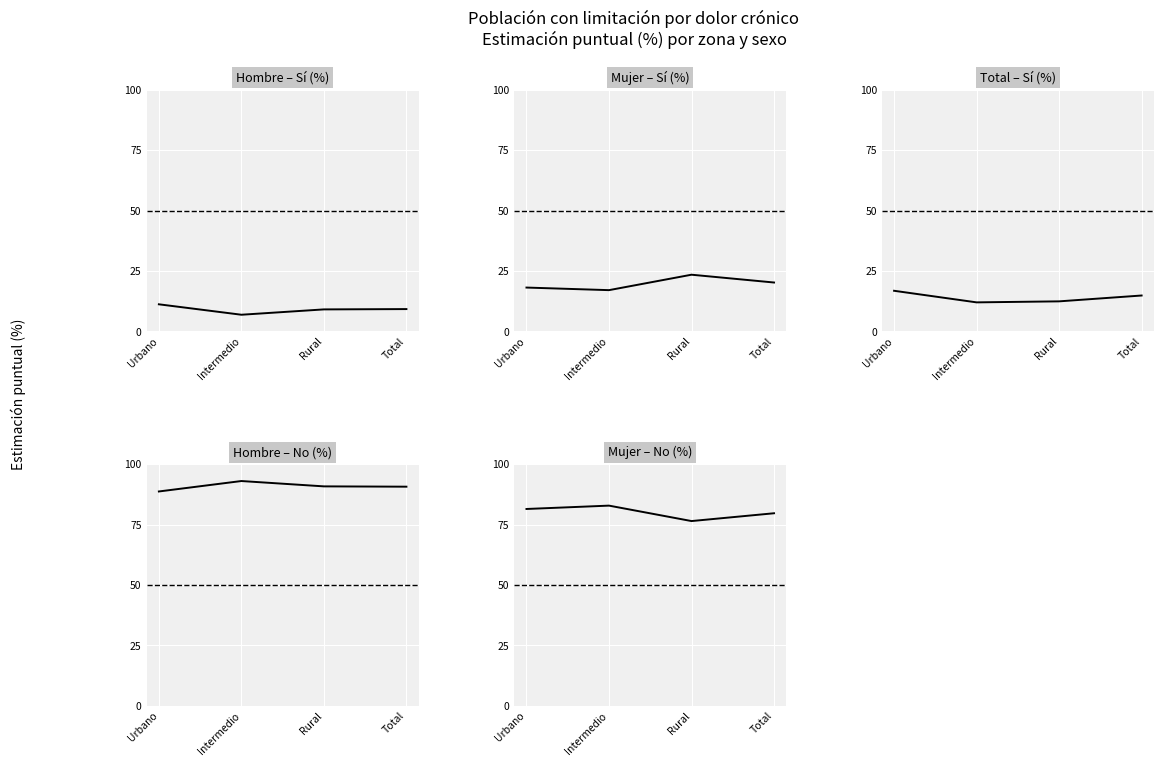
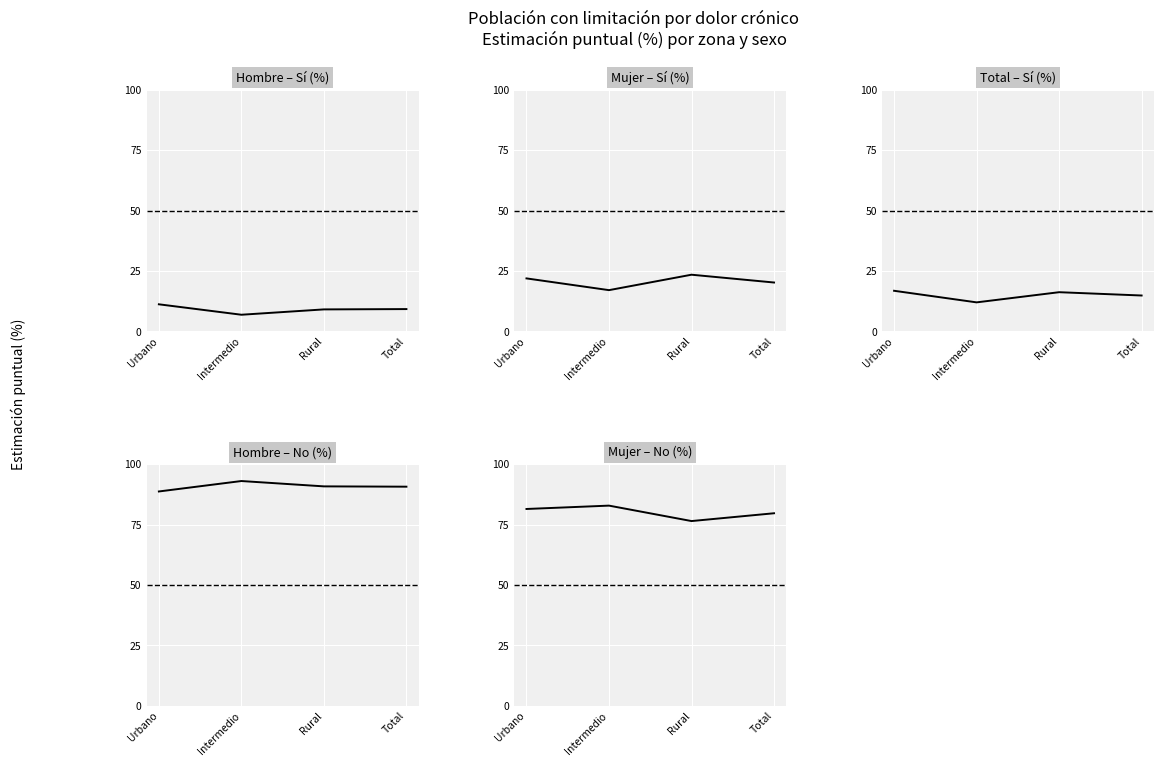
  {
    "Hombre – Sí (%)": {
      "Urbano": 11,
      "Intermedio": 7,
      "Rural": 9,
      "Total": 9
    },
    "Mujer – Sí (%)": {
-     "Urbano": 18,
+     "Urbano": 22,
      "Intermedio": 17,
      "Rural": 23,
      "Total": 20
    },
    "Total – Sí (%)": {
      "Urbano": 17,
      "Intermedio": 12,
-     "Rural": 12,
+     "Rural": 16,
      "Total": 15
    },
    "Hombre – No (%)": {
      "Urbano": 89,
      "Intermedio": 93,
      "Rural": 91,
      "Total": 91
    },
    "Mujer – No (%)": {
      "Urbano": 82,
      "Intermedio": 83,
      "Rural": 77,
      "Total": 80
    }
  }
